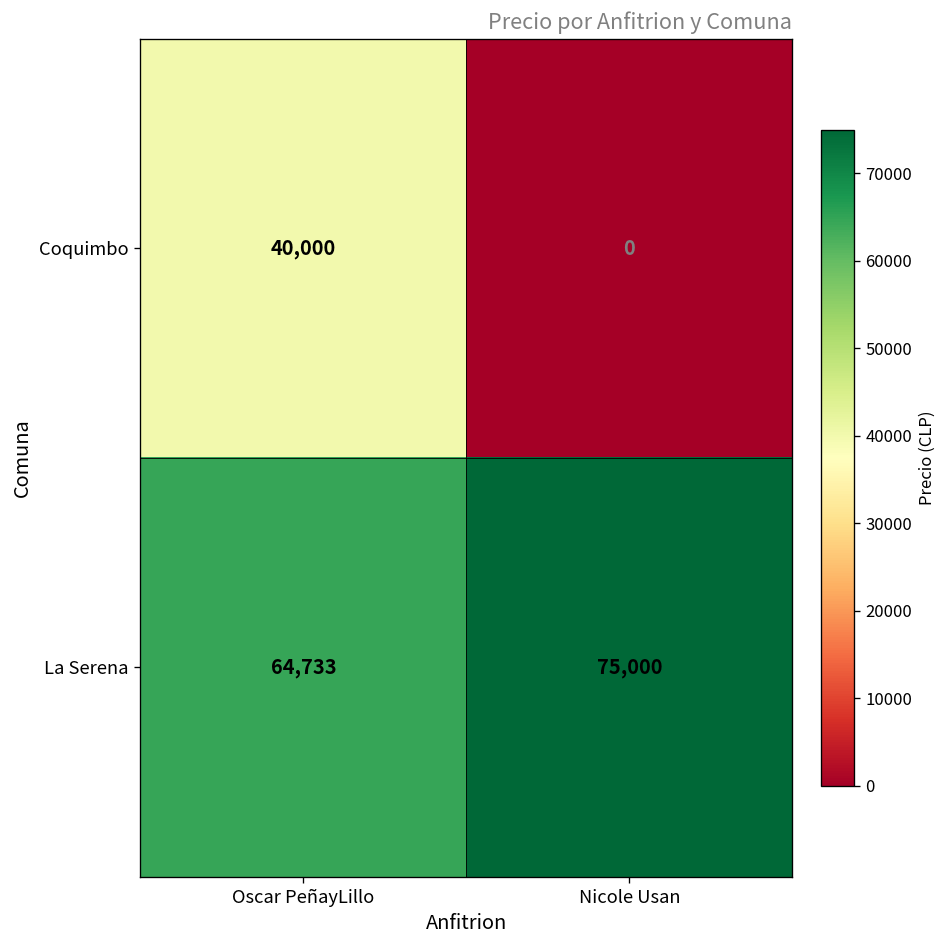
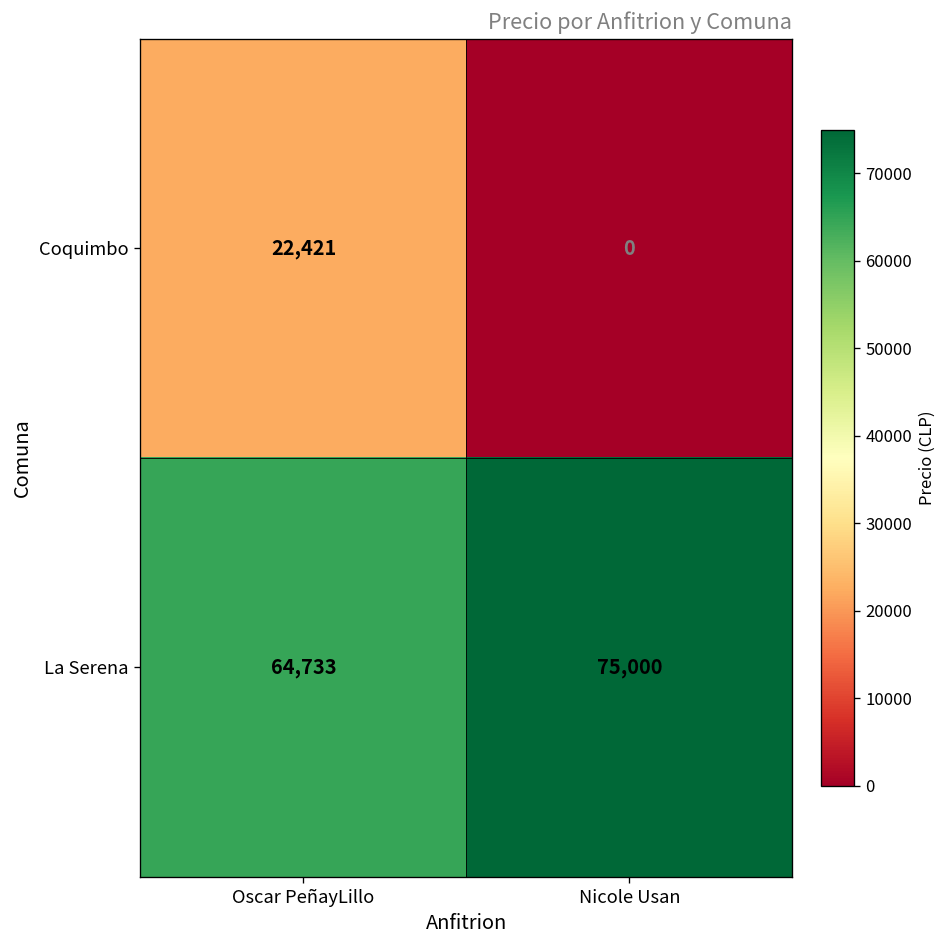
  {
    "Coquimbo": {
-     "Oscar PeñayLillo": "40,000",
+     "Oscar PeñayLillo": "22,421",
      "Nicole Usan": "0"
    },
    "La Serena": {
      "Oscar PeñayLillo": "64,733",
      "Nicole Usan": "75,000"
    }
  }
